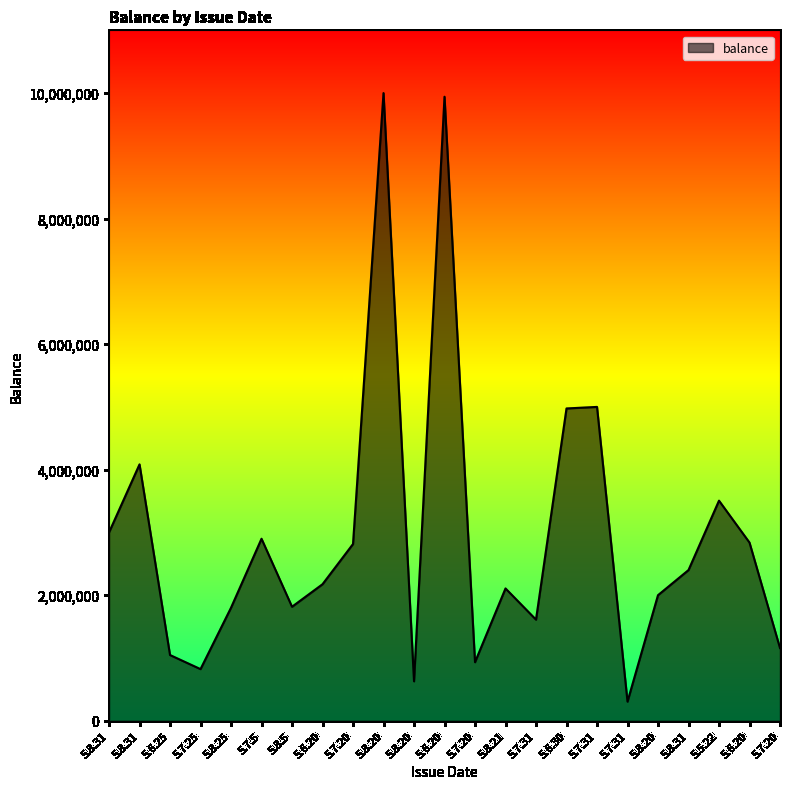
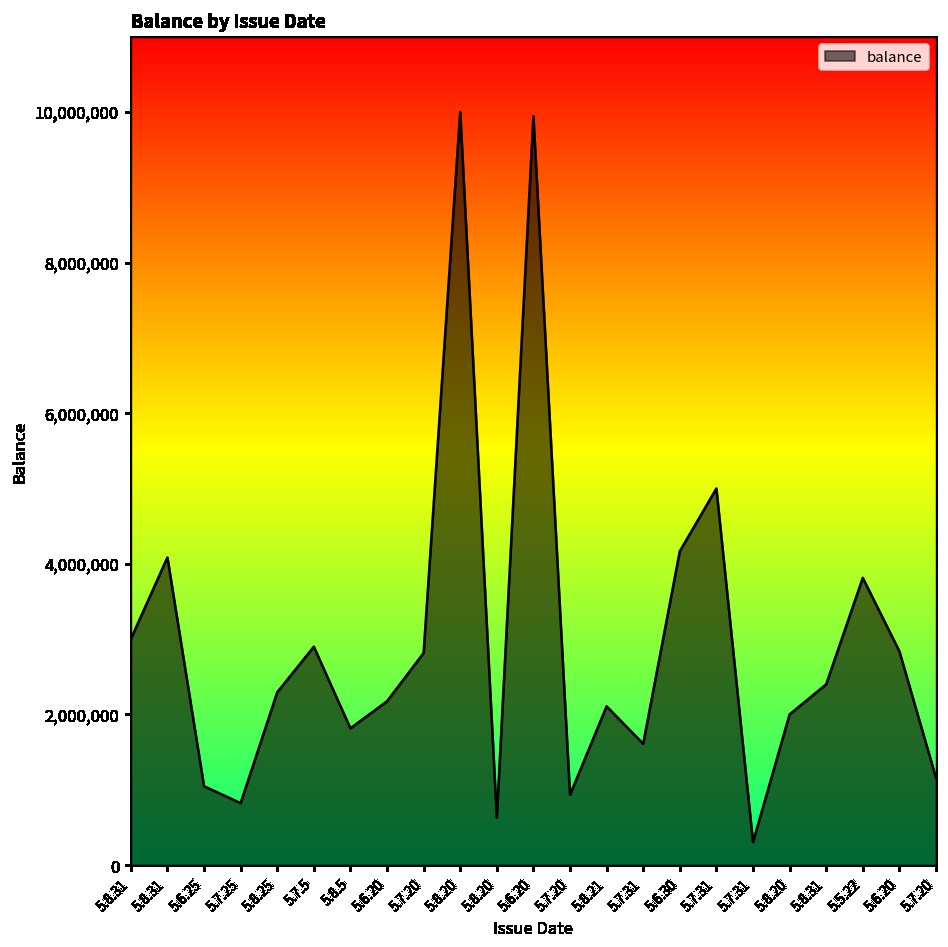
  {
    "5.6.25": "1,000,000",
    "5.7.25": "800,000",
-   "5.8.25": "1,800,000",
+   "5.8.25": "2,300,000",
    "5.7.5": "2,900,000",
    "5.8.5": "1,800,000",
    "5.8.21": "2,100,000",
-   "5.6.30": "5,000,000",
-   "5.5.22": "3,500,000"
+   "5.6.30": "4,200,000",
+   "5.5.22": "3,800,000"
  }
